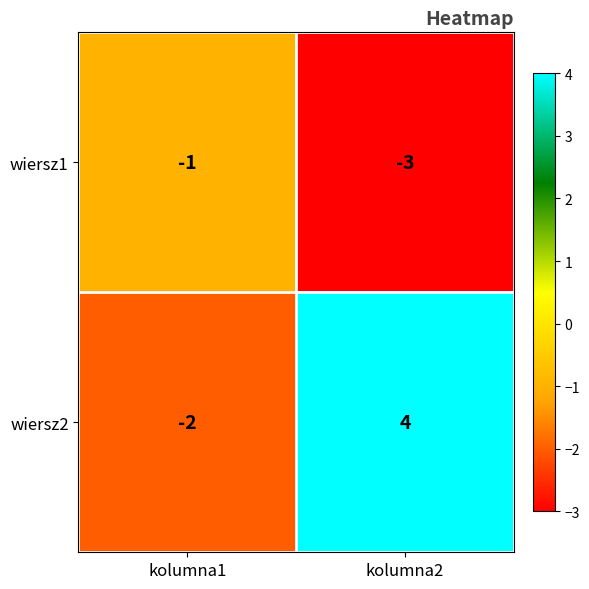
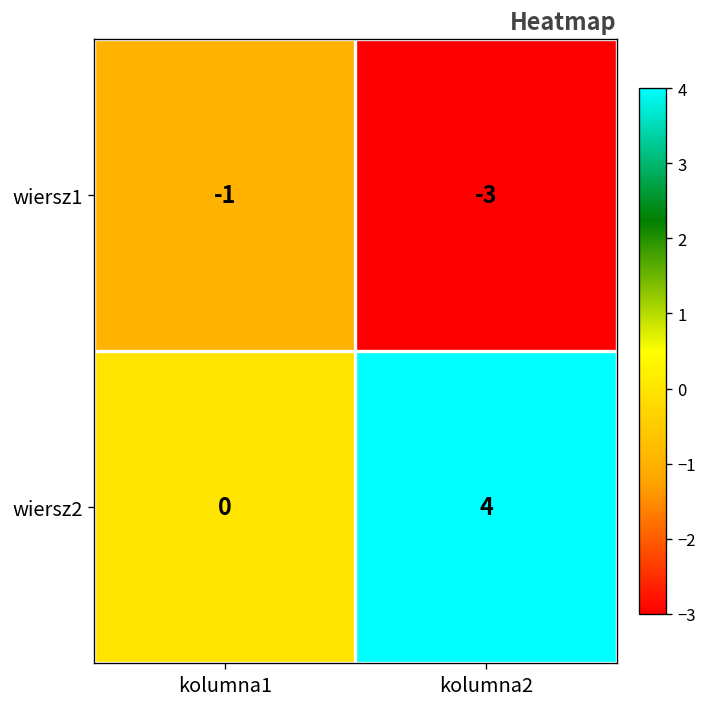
  {
    "wiersz1": {
      "kolumna1": -1,
      "kolumna2": -3
    },
    "wiersz2": {
-     "kolumna1": -2,
+     "kolumna1": 0,
      "kolumna2": 4
    }
  }
